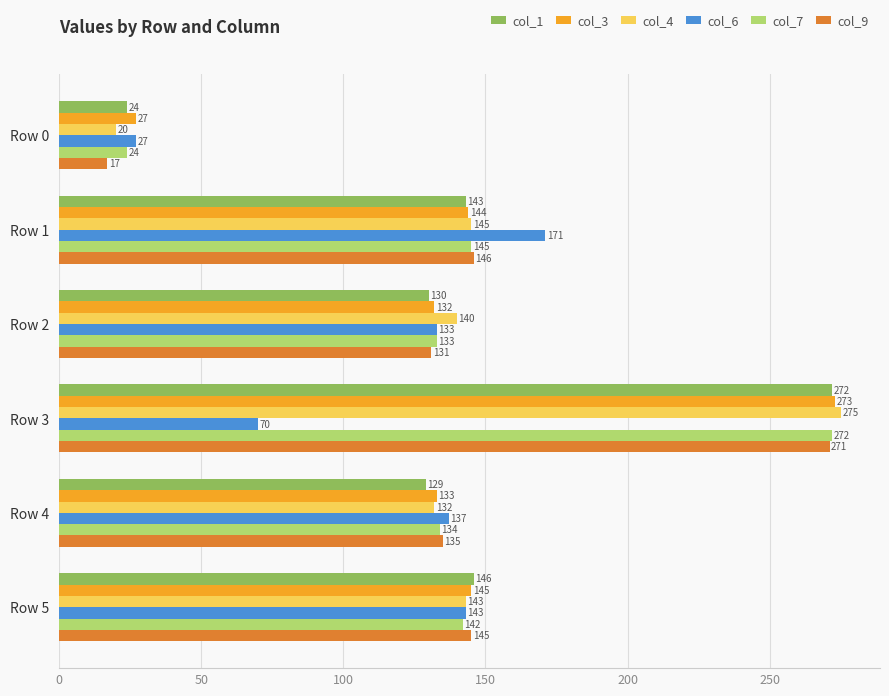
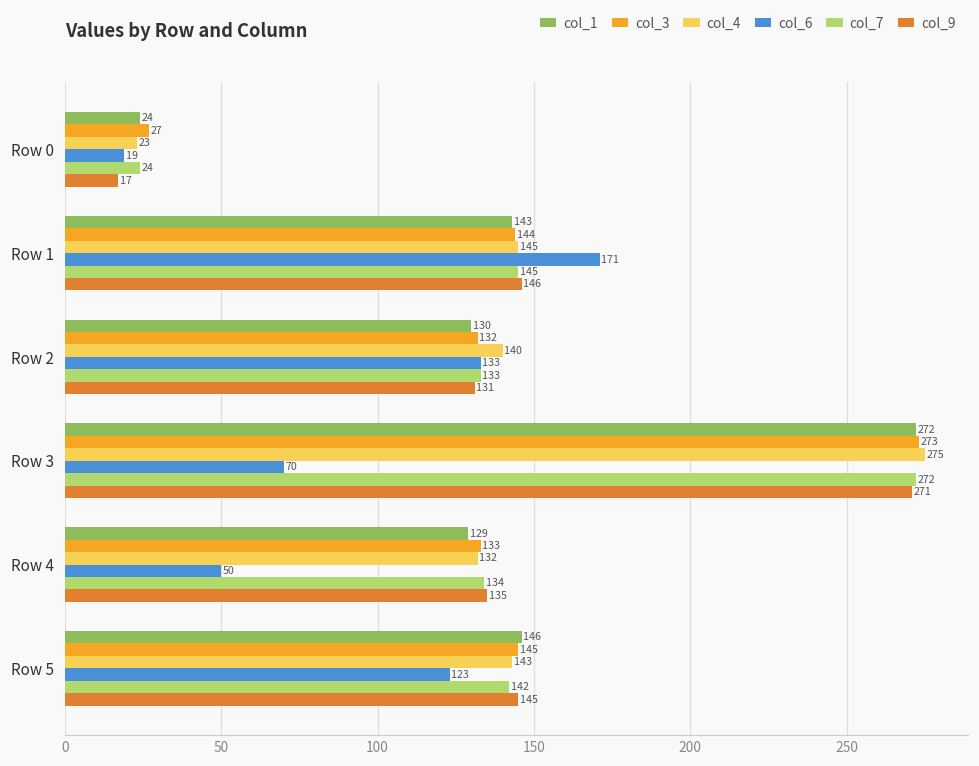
  {
    "col_4": {
-     "Row 0": 20,
+     "Row 0": 23,
      "Row 1": 145,
      "Row 2": 140,
      "Row 3": 275,
      "Row 4": 132,
      "Row 5": 143
    },
    "col_6": {
-     "Row 0": 27,
+     "Row 0": 19,
      "Row 1": 171,
      "Row 2": 133,
      "Row 3": 70,
-     "Row 4": 137,
-     "Row 5": 143
+     "Row 4": 50,
+     "Row 5": 123
    }
  }
